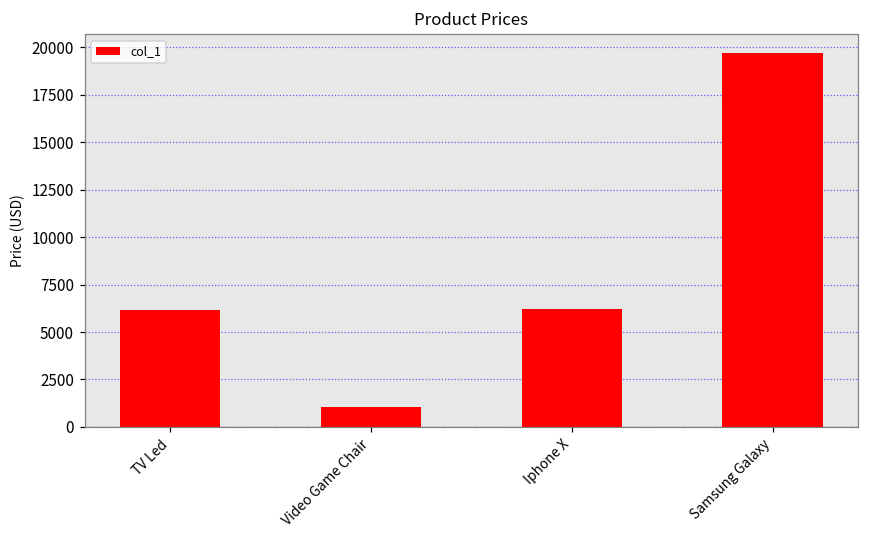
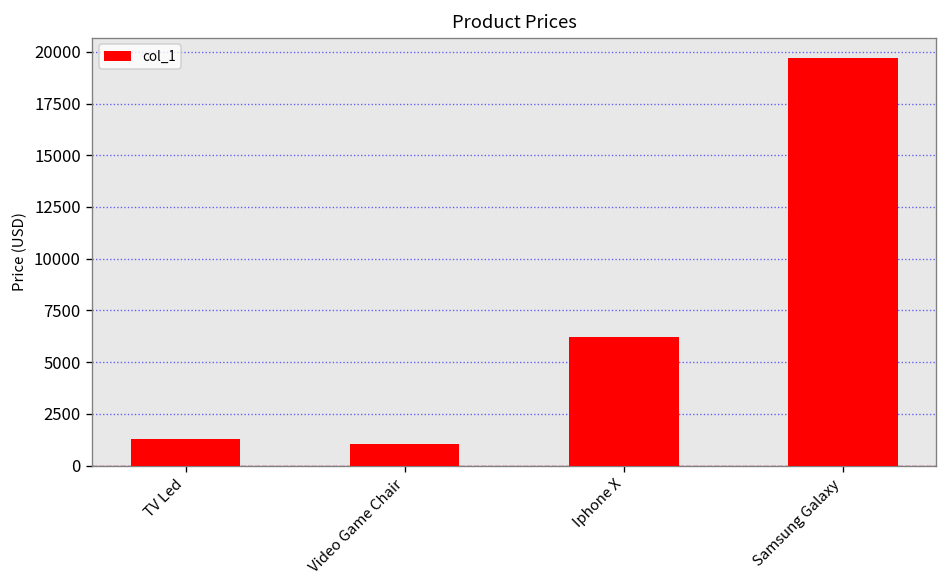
  {
-   "TV Led": 6100,
+   "TV Led": 1300,
    "Video Game Chair": 1100,
    "Iphone X": 6200,
    "Samsung Galaxy": 19700
  }
